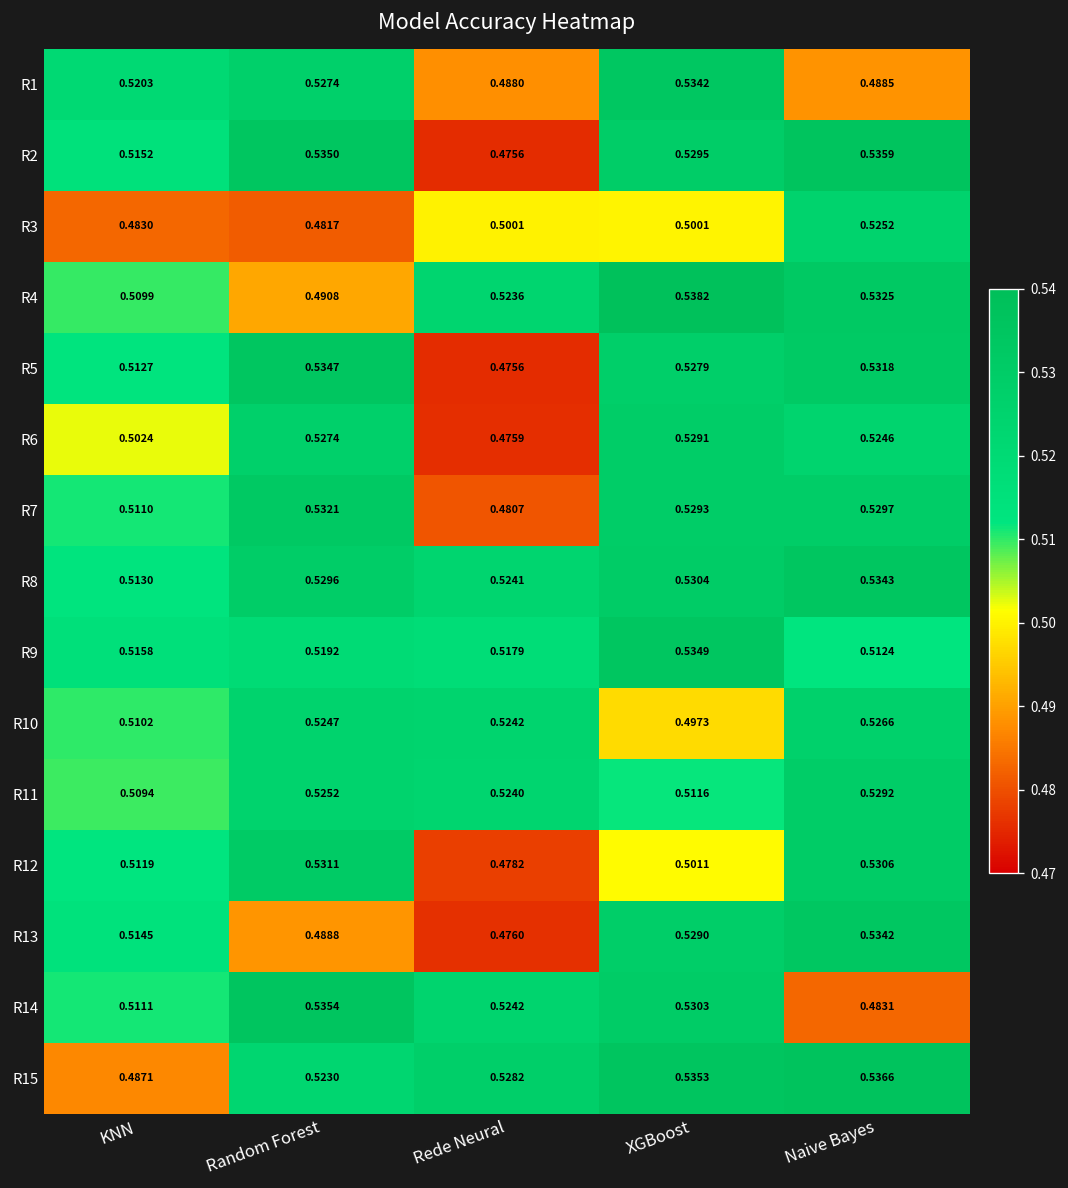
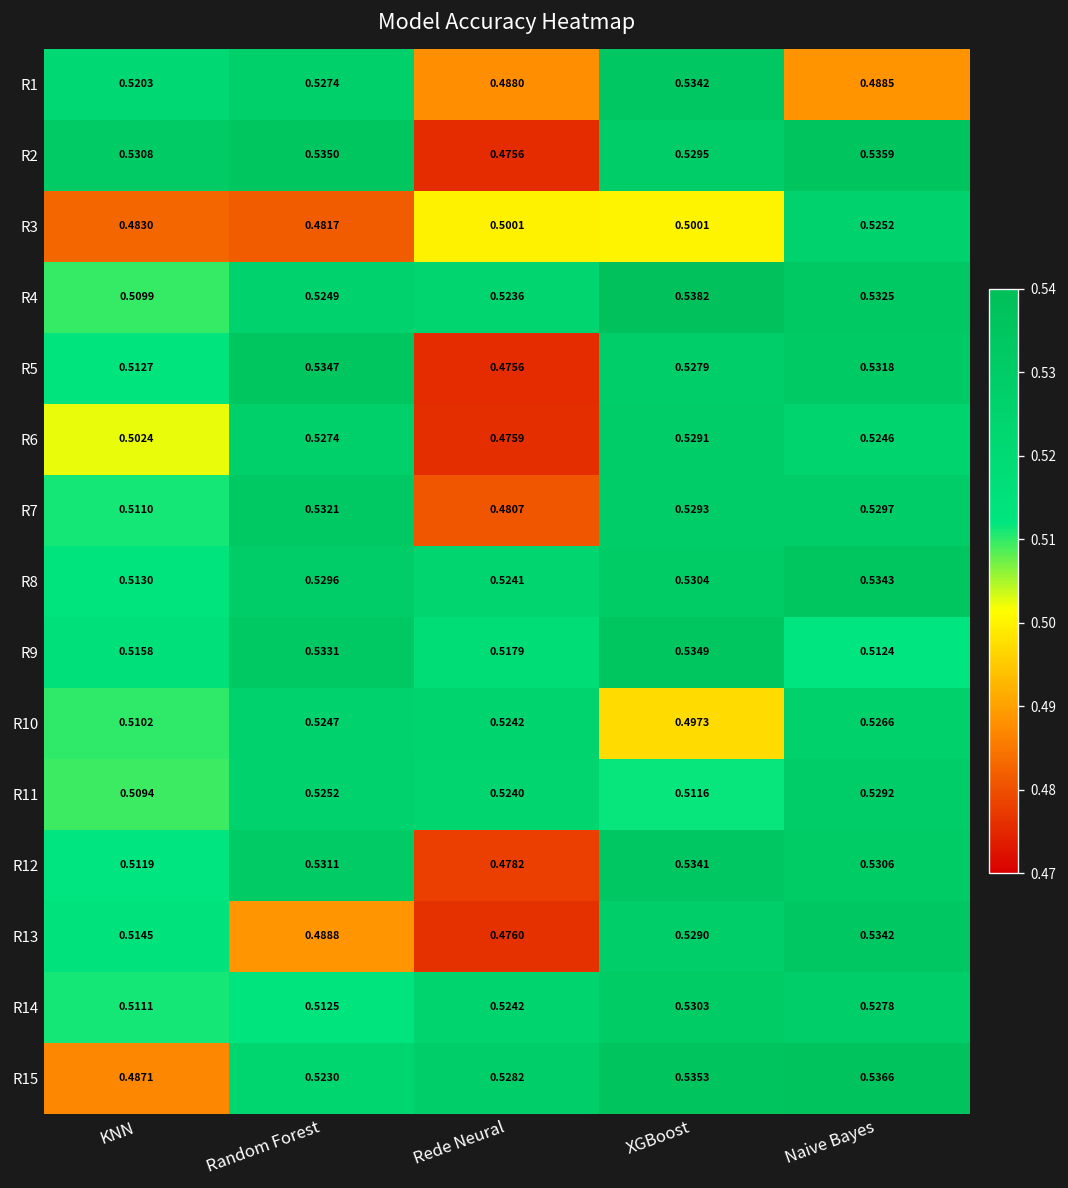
  {
    "R1": {
      "KNN": 0.5203,
      "Random Forest": 0.5274,
      "Rede Neural": 0.4880,
      "XGBoost": 0.5342,
      "Naive Bayes": 0.4885
    },
    "R2": {
-     "KNN": 0.5152,
+     "KNN": 0.5308,
      "Random Forest": 0.5350,
      "Rede Neural": 0.4756,
      "XGBoost": 0.5295,
      "Naive Bayes": 0.5359
    },
    "R3": {
      "KNN": 0.4830,
      "Random Forest": 0.4817,
      "Rede Neural": 0.5001,
      "XGBoost": 0.5001,
      "Naive Bayes": 0.5252
    },
    "R4": {
      "KNN": 0.5099,
-     "Random Forest": 0.4908,
+     "Random Forest": 0.5249,
      "Rede Neural": 0.5236,
      "XGBoost": 0.5382,
      "Naive Bayes": 0.5325
    },
    "R5": {
      "KNN": 0.5127,
      "Random Forest": 0.5347,
      "Rede Neural": 0.4756,
      "XGBoost": 0.5279,
      "Naive Bayes": 0.5318
    },
    "R6": {
      "KNN": 0.5024,
      "Random Forest": 0.5274,
      "Rede Neural": 0.4759,
      "XGBoost": 0.5291,
      "Naive Bayes": 0.5246
    },
    "R7": {
      "KNN": 0.5110,
      "Random Forest": 0.5321,
      "Rede Neural": 0.4807,
      "XGBoost": 0.5293,
      "Naive Bayes": 0.5297
    },
    "R8": {
      "KNN": 0.5130,
      "Random Forest": 0.5296,
      "Rede Neural": 0.5241,
      "XGBoost": 0.5304,
      "Naive Bayes": 0.5343
    },
    "R9": {
      "KNN": 0.5158,
-     "Random Forest": 0.5192,
+     "Random Forest": 0.5331,
      "Rede Neural": 0.5179,
      "XGBoost": 0.5349,
      "Naive Bayes": 0.5124
    },
    "R10": {
      "KNN": 0.5102,
      "Random Forest": 0.5247,
      "Rede Neural": 0.5242,
      "XGBoost": 0.4973,
      "Naive Bayes": 0.5266
    },
    "R11": {
      "KNN": 0.5094,
      "Random Forest": 0.5252,
      "Rede Neural": 0.5240,
      "XGBoost": 0.5116,
      "Naive Bayes": 0.5292
    },
    "R12": {
      "KNN": 0.5119,
      "Random Forest": 0.5311,
      "Rede Neural": 0.4782,
-     "XGBoost": 0.5011,
+     "XGBoost": 0.5341,
      "Naive Bayes": 0.5306
    },
    "R13": {
      "KNN": 0.5145,
      "Random Forest": 0.4888,
      "Rede Neural": 0.4760,
      "XGBoost": 0.5290,
      "Naive Bayes": 0.5342
    },
    "R14": {
      "KNN": 0.5111,
-     "Random Forest": 0.5354,
+     "Random Forest": 0.5125,
      "Rede Neural": 0.5242,
      "XGBoost": 0.5303,
-     "Naive Bayes": 0.4831
+     "Naive Bayes": 0.5278
    },
    "R15": {
      "KNN": 0.4871,
      "Random Forest": 0.5230,
      "Rede Neural": 0.5282,
      "XGBoost": 0.5353,
      "Naive Bayes": 0.5366
    }
  }
